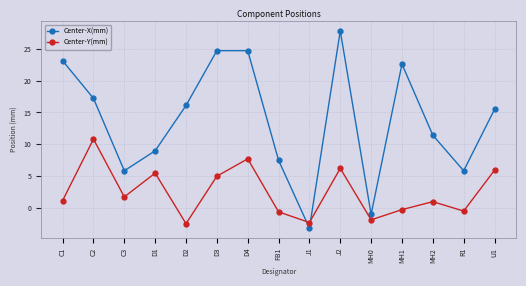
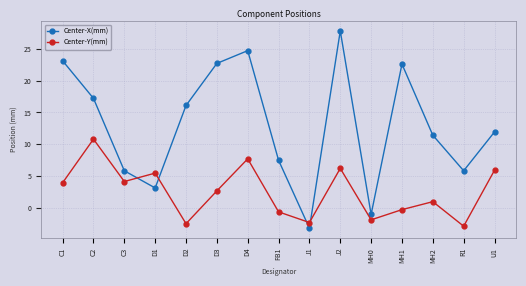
  {
    "Center-X(mm)": {
      "C1": 23,
      "C2": 17,
      "C3": 6,
-     "D1": 9,
+     "D1": 3,
      "D2": 16,
-     "D3": 25,
+     "D3": 23,
      "D4": 25,
      "FB1": 8,
      "J1": -3,
      "J2": 28,
      "MH0": -1,
      "MH1": 23,
      "MH2": 11,
      "R1": 6,
-     "U1": 15
+     "U1": 12
    },
    "Center-Y(mm)": {
-     "C1": 1,
+     "C1": 4,
      "C2": 11,
-     "C3": 2,
+     "C3": 4,
      "D1": 5,
      "D2": -2,
-     "D3": 5,
+     "D3": 3,
      "D4": 8,
      "FB1": -1,
      "J1": -2,
      "J2": 6,
      "MH0": -2,
      "MH1": 0,
      "MH2": 1,
-     "R1": 0,
+     "R1": -3,
      "U1": 6
    }
  }
